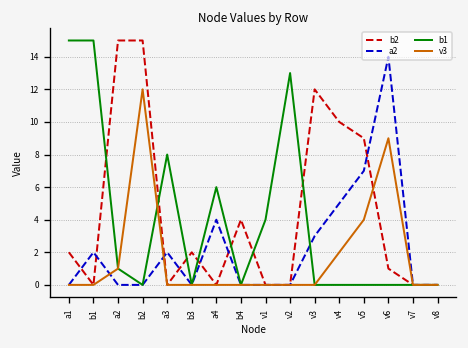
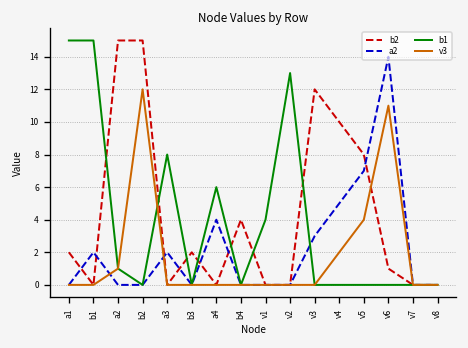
  {
    "b2": {
      "a1": 2,
      "a2": 15,
      "b2": 15,
      "b3": 2,
      "b4": 4,
      "v3": 12,
      "v4": 10,
-     "v5": 9,
+     "v5": 8,
      "v6": 1
    },
    "a2": {
      "b1": 2,
      "a2": 0,
      "a3": 2,
      "a4": 4,
      "v3": 3,
      "v4": 5,
      "v5": 7
    },
    "b1": {
      "a1": 15,
      "b1": 15,
      "a3": 8,
      "a4": 6,
      "v1": 4,
      "v2": 13,
      "v4": 0,
      "v5": 0,
      "v6": 0
    },
    "v3": {
      "b2": 12,
      "v4": 2,
      "v5": 4,
-     "v6": 9
+     "v6": 11
    }
  }
